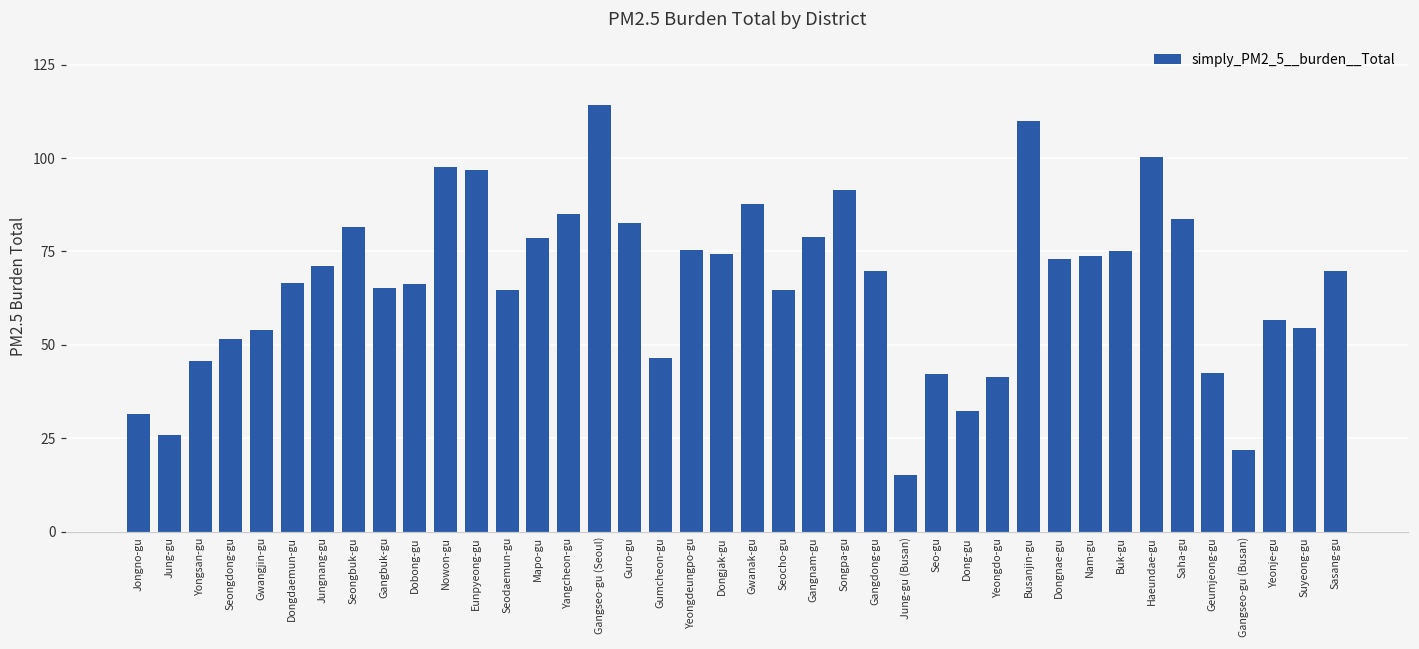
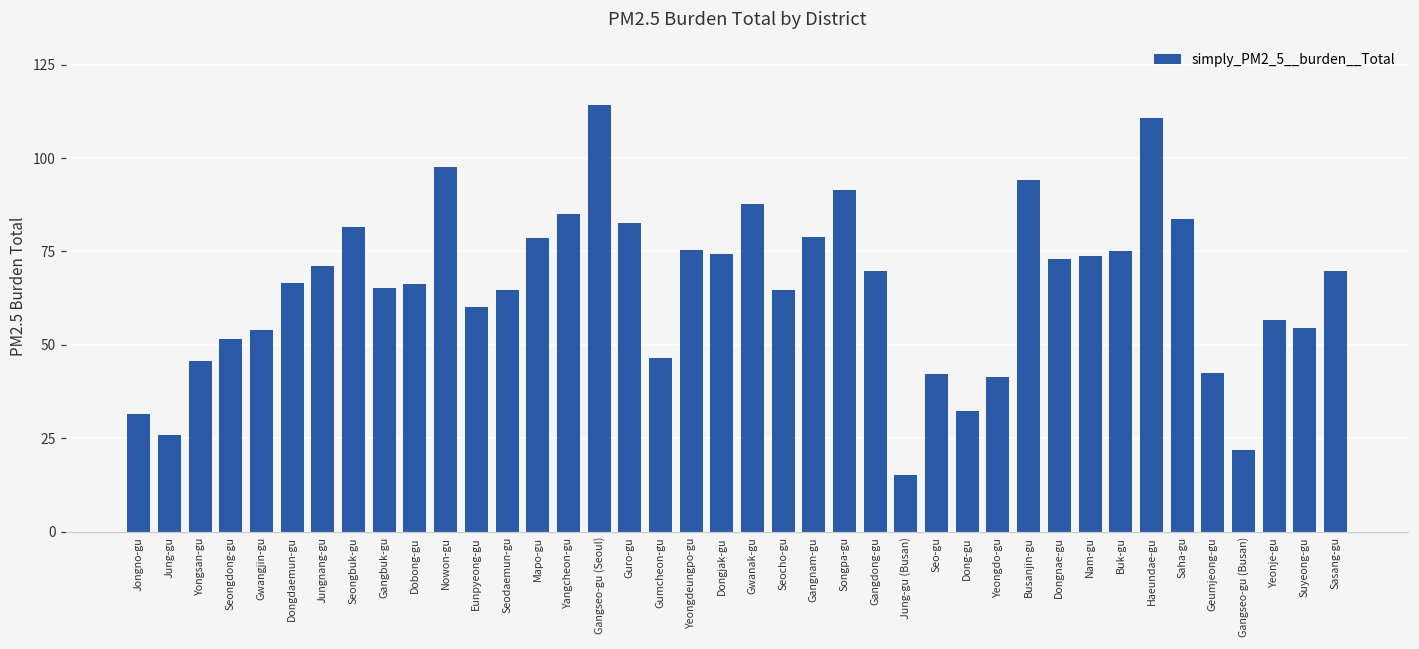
  {
    "Jongno-gu": 32,
    "Jung-gu": 26,
    "Yongsan-gu": 46,
    "Seongdong-gu": 52,
    "Gwangjin-gu": 54,
    "Dongdaemun-gu": 67,
    "Jungnang-gu": 71,
    "Seongbuk-gu": 82,
    "Gangbuk-gu": 65,
    "Dobong-gu": 66,
    "Nowon-gu": 98,
-   "Eunpyeong-gu": 97,
+   "Eunpyeong-gu": 60,
    "Seodaemun-gu": 65,
    "Mapo-gu": 79,
    "Yangcheon-gu": 85,
    "Gangseo-gu (Seoul)": 114,
    "Guro-gu": 83,
    "Gumcheon-gu": 47,
    "Yeongdeungpo-gu": 75,
    "Dongjak-gu": 74,
    "Gwanak-gu": 88,
    "Seocho-gu": 65,
    "Gangnam-gu": 79,
    "Songpa-gu": 91,
    "Gangdong-gu": 70,
    "Jung-gu (Busan)": 15,
    "Seo-gu": 42,
    "Dong-gu": 32,
    "Yeongdo-gu": 41,
-   "Busanjin-gu": 110,
+   "Busanjin-gu": 94,
    "Dongnae-gu": 73,
    "Nam-gu": 74,
    "Buk-gu": 75,
-   "Haeundae-gu": 100,
+   "Haeundae-gu": 111,
    "Saha-gu": 84,
    "Geumjeong-gu": 42,
    "Gangseo-gu (Busan)": 22,
    "Yeonje-gu": 57,
    "Suyeong-gu": 55,
    "Sasang-gu": 70
  }
